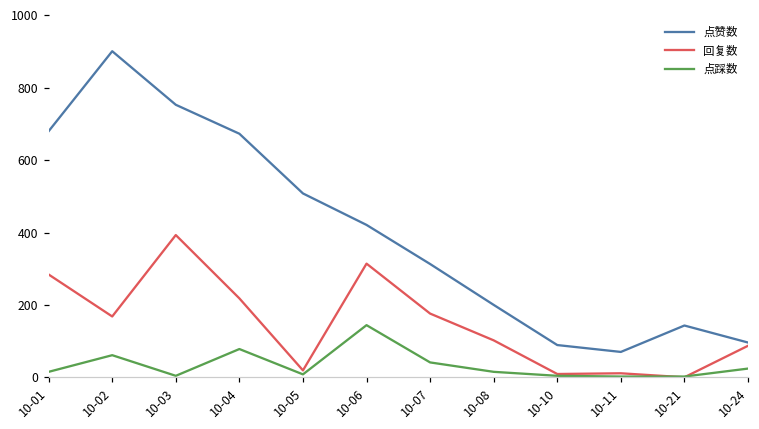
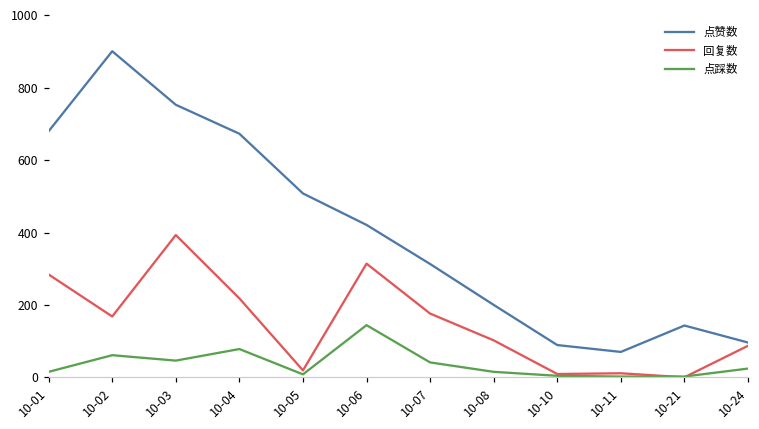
  {
    "点赞数": {
      "10-01": 680,
      "10-02": 900,
      "10-03": 750,
      "10-04": 670,
      "10-05": 510,
      "10-06": 420,
      "10-07": 310,
      "10-08": 200,
      "10-10": 90,
      "10-11": 70,
      "10-21": 140,
      "10-24": 100
    },
    "回复数": {
      "10-01": 280,
      "10-02": 170,
      "10-03": 390,
      "10-04": 220,
      "10-05": 20,
      "10-06": 310,
      "10-07": 180,
      "10-08": 100,
      "10-11": 10,
      "10-24": 90
    },
    "点踩数": {
      "10-01": 20,
      "10-02": 60,
-     "10-03": 0,
+     "10-03": 50,
      "10-04": 80,
      "10-05": 10,
      "10-06": 140,
      "10-07": 40,
      "10-08": 20,
      "10-11": 0,
      "10-24": 20
    }
  }
